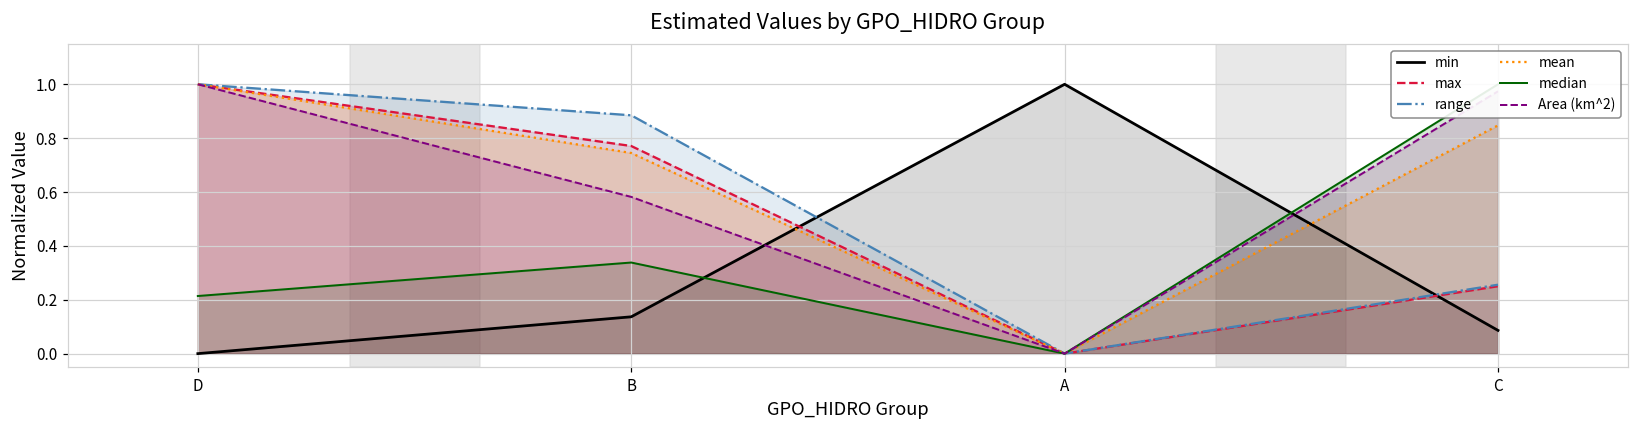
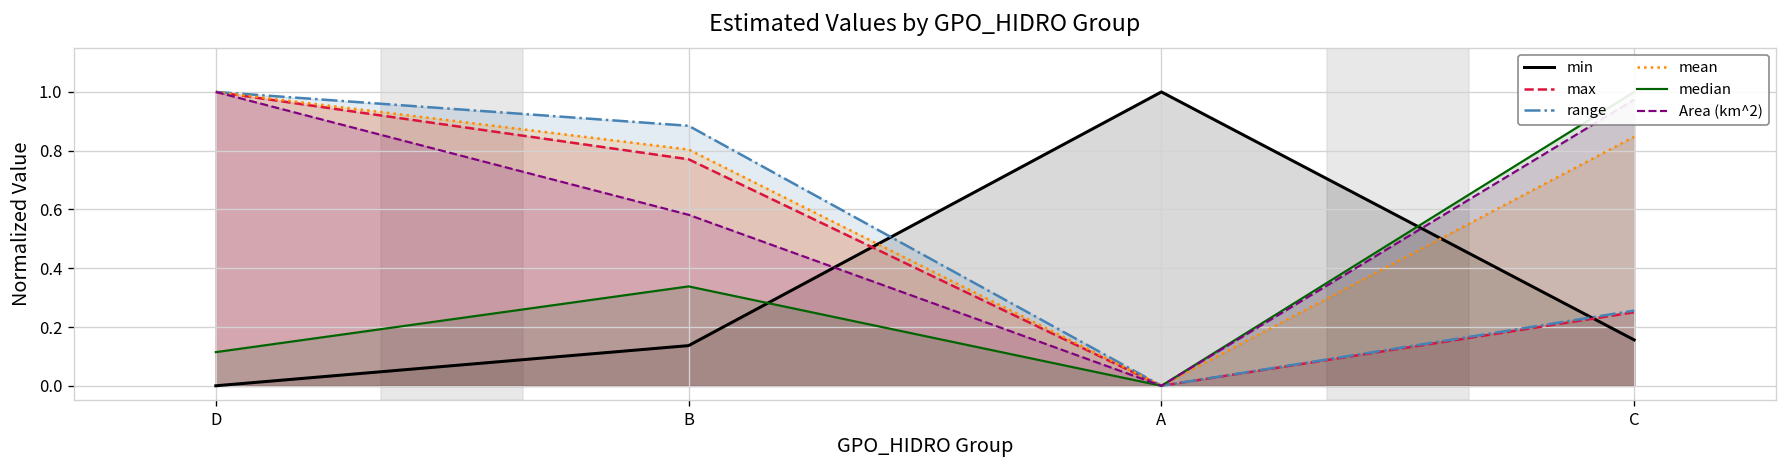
  {
    "min": {
      "D": 0.00,
      "B": 0.14,
      "A": 1.00,
-     "C": 0.09
+     "C": 0.16
    },
    "max": {
      "B": 0.77
    },
    "range": {
      "B": 0.88
    },
    "mean": {
-     "B": 0.74,
+     "B": 0.80,
      "C": 0.85
    },
    "median": {
-     "D": 0.21,
+     "D": 0.11,
      "B": 0.34
    },
    "Area (km^2)": {
      "B": 0.58
    }
  }
